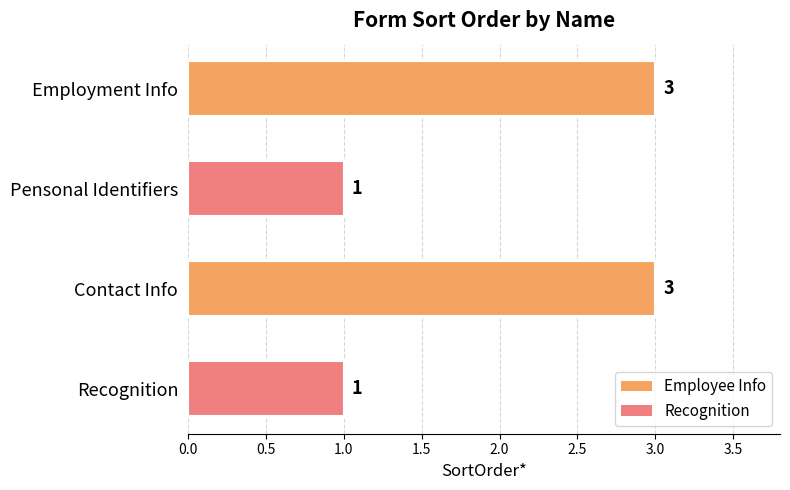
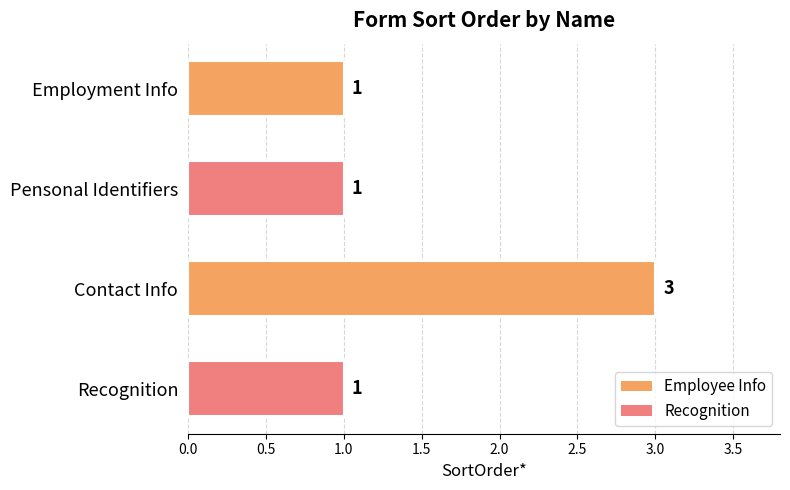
  {
-   "Employment Info": 3,
+   "Employment Info": 1,
    "Pensonal Identifiers": 1,
    "Contact Info": 3,
    "Recognition": 1
  }
